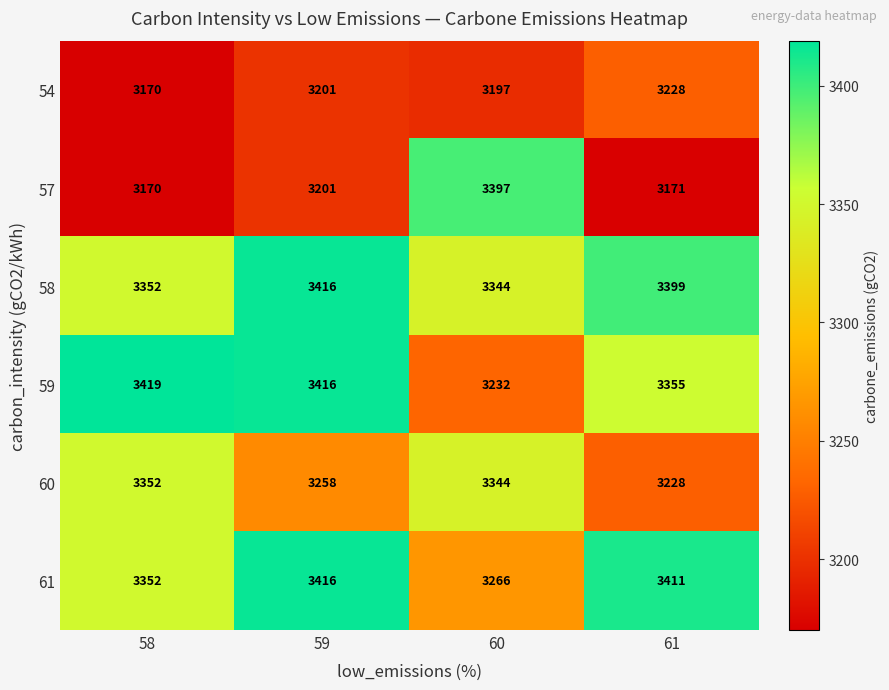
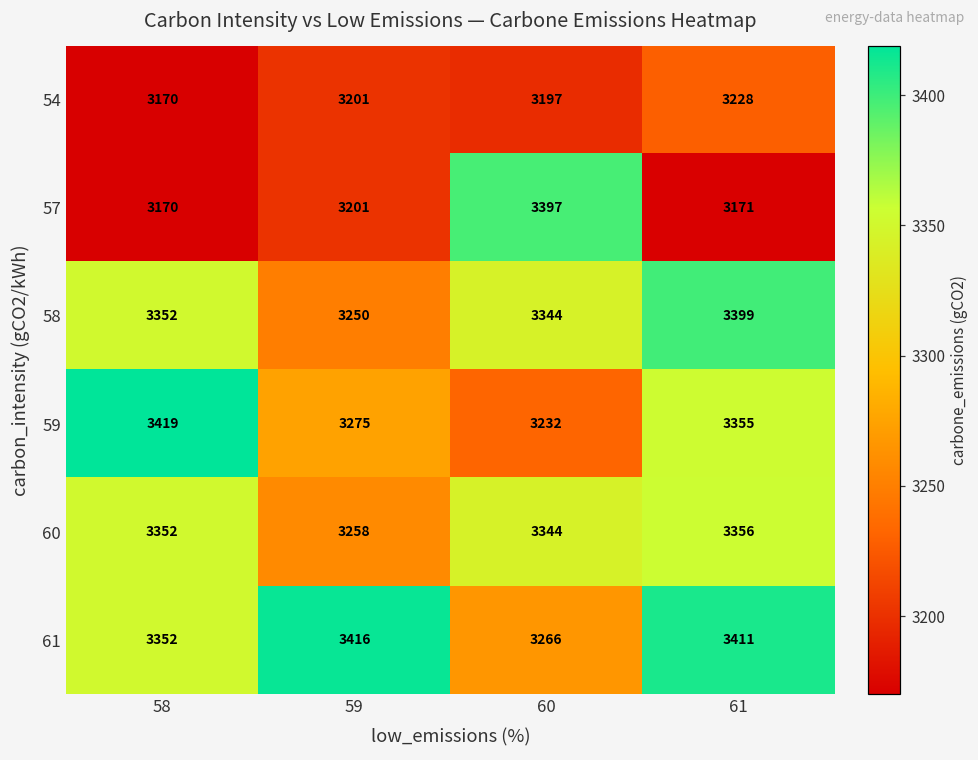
  {
    "54": {
      "58": 3170,
      "59": 3201,
      "60": 3197,
      "61": 3228
    },
    "57": {
      "58": 3170,
      "59": 3201,
      "60": 3397,
      "61": 3171
    },
    "58": {
      "58": 3352,
-     "59": 3416,
+     "59": 3250,
      "60": 3344,
      "61": 3399
    },
    "59": {
      "58": 3419,
-     "59": 3416,
+     "59": 3275,
      "60": 3232,
      "61": 3355
    },
    "60": {
      "58": 3352,
      "59": 3258,
      "60": 3344,
-     "61": 3228
+     "61": 3356
    },
    "61": {
      "58": 3352,
      "59": 3416,
      "60": 3266,
      "61": 3411
    }
  }
